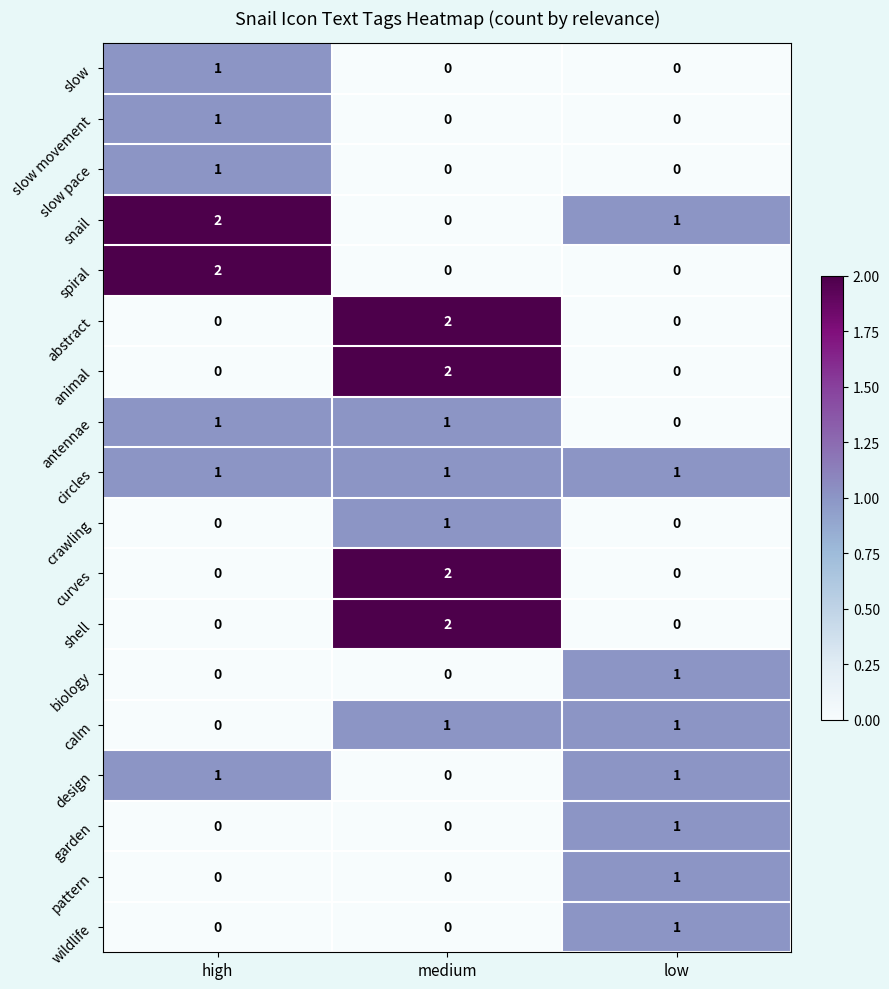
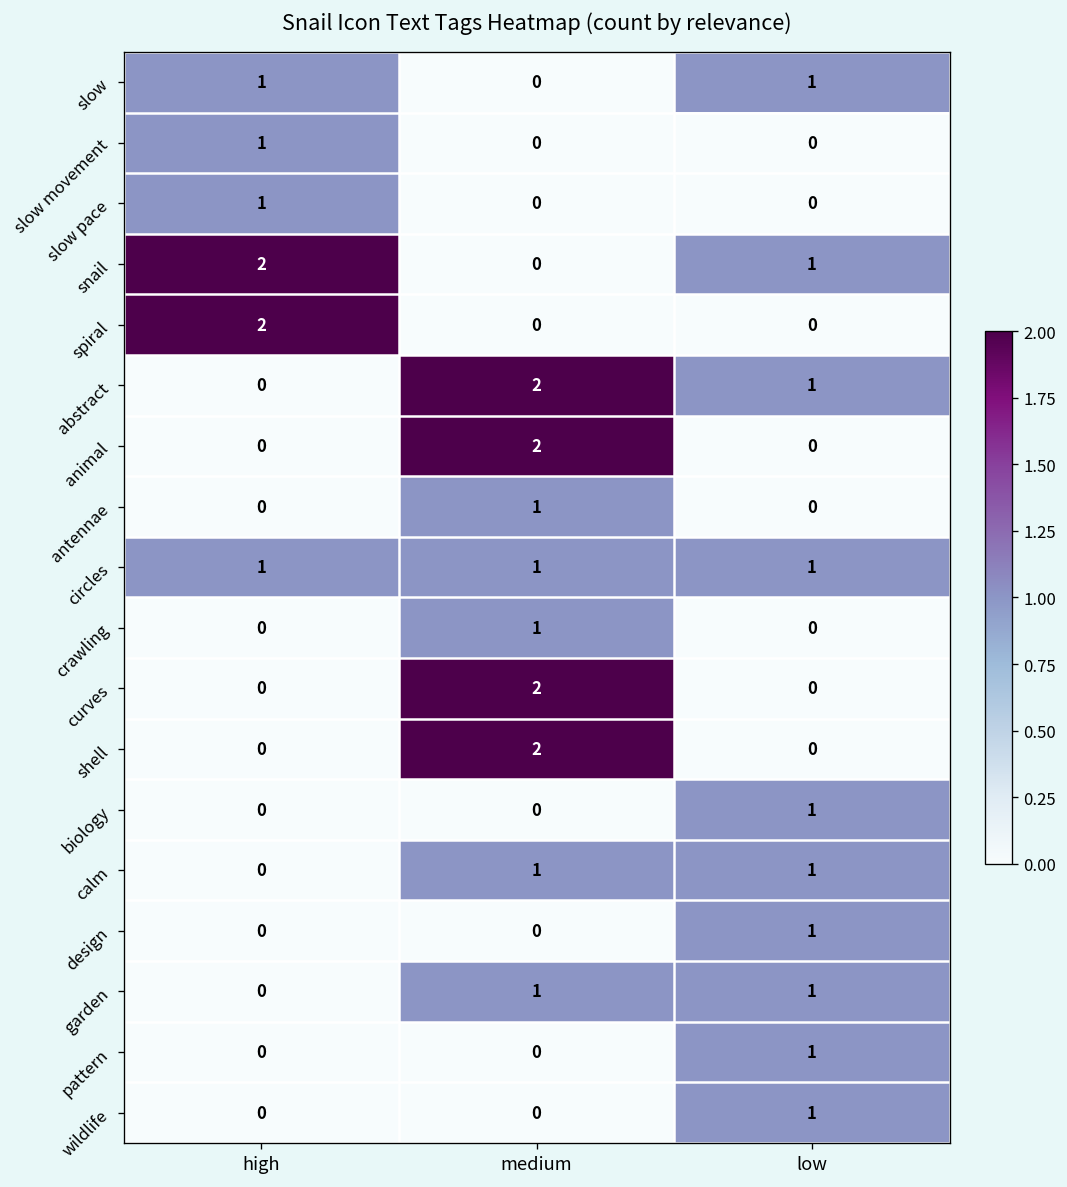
  {
    "slow": {
      "high": 1,
      "medium": 0,
-     "low": 0
+     "low": 1
    },
    "slow movement": {
      "high": 1,
      "medium": 0,
      "low": 0
    },
    "slow pace": {
      "high": 1,
      "medium": 0,
      "low": 0
    },
    "snail": {
      "high": 2,
      "medium": 0,
      "low": 1
    },
    "spiral": {
      "high": 2,
      "medium": 0,
      "low": 0
    },
    "abstract": {
      "high": 0,
      "medium": 2,
-     "low": 0
+     "low": 1
    },
    "animal": {
      "high": 0,
      "medium": 2,
      "low": 0
    },
    "antennae": {
-     "high": 1,
+     "high": 0,
      "medium": 1,
      "low": 0
    },
    "circles": {
      "high": 1,
      "medium": 1,
      "low": 1
    },
    "crawling": {
      "high": 0,
      "medium": 1,
      "low": 0
    },
    "curves": {
      "high": 0,
      "medium": 2,
      "low": 0
    },
    "shell": {
      "high": 0,
      "medium": 2,
      "low": 0
    },
    "biology": {
      "high": 0,
      "medium": 0,
      "low": 1
    },
    "calm": {
      "high": 0,
      "medium": 1,
      "low": 1
    },
    "design": {
-     "high": 1,
+     "high": 0,
      "medium": 0,
      "low": 1
    },
    "garden": {
      "high": 0,
-     "medium": 0,
+     "medium": 1,
      "low": 1
    },
    "pattern": {
      "high": 0,
      "medium": 0,
      "low": 1
    },
    "wildlife": {
      "high": 0,
      "medium": 0,
      "low": 1
    }
  }
